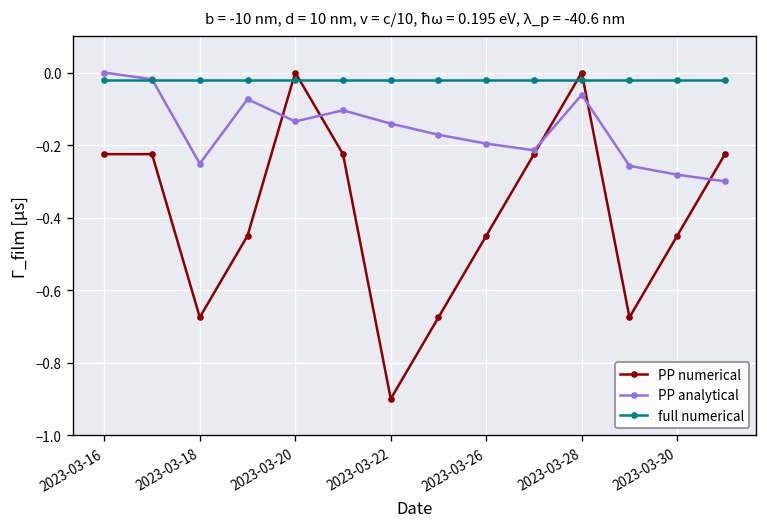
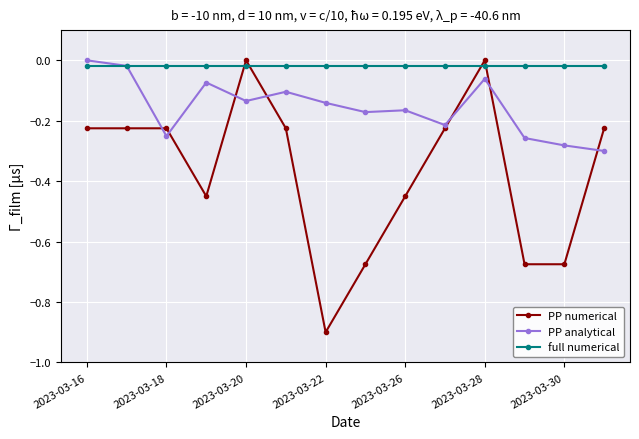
  {
    "PP numerical": {
      "2023-03-16": -0.23,
-     "2023-03-18": -0.68,
+     "2023-03-18": -0.23,
      "2023-03-20": 0.00,
      "2023-03-22": -0.90,
      "2023-03-26": -0.45,
      "2023-03-28": 0.00,
-     "2023-03-30": -0.45
+     "2023-03-30": -0.68
    },
    "PP analytical": {
      "2023-03-16": 0.00,
      "2023-03-18": -0.25,
      "2023-03-20": -0.13,
      "2023-03-22": -0.14,
-     "2023-03-26": -0.20,
+     "2023-03-26": -0.17,
      "2023-03-28": -0.06,
      "2023-03-30": -0.28
    },
    "full numerical": {
      "2023-03-16": -0.02,
      "2023-03-18": -0.02,
      "2023-03-20": -0.02,
      "2023-03-22": -0.02,
      "2023-03-26": -0.02,
      "2023-03-28": -0.02,
      "2023-03-30": -0.02
    }
  }
